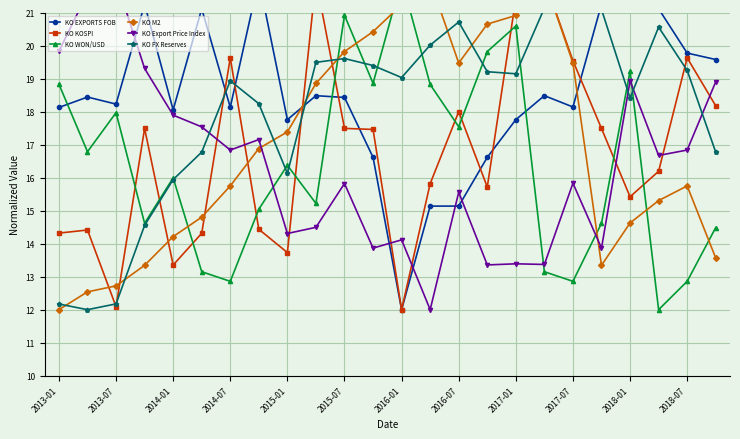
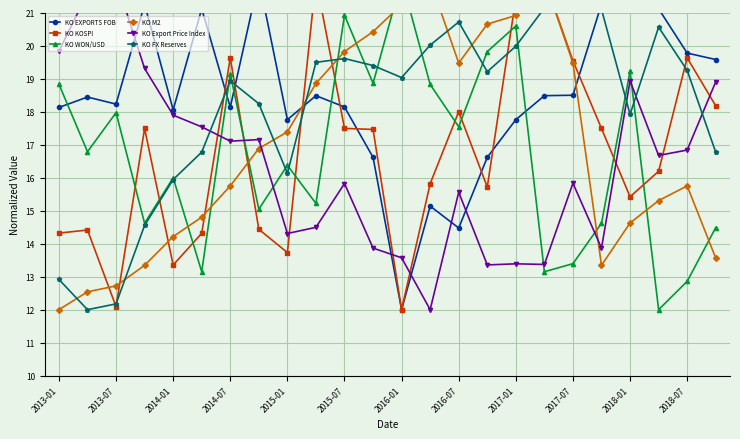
  {
    "KO EXPORTS FOB": {
      "2013-01": 18.1,
      "2013-07": 18.2,
      "2014-01": 18.1,
      "2014-07": 18.1,
      "2015-01": 17.8,
-     "2015-07": 18.4,
-     "2016-07": 15.1,
+     "2015-07": 18.1,
+     "2016-07": 14.5,
      "2017-01": 17.8,
-     "2017-07": 18.1,
+     "2017-07": 18.5,
      "2018-07": 19.8
    },
    "KO WON/USD": {
      "2013-01": 18.8,
      "2013-07": 18.0,
-     "2014-07": 12.9,
+     "2014-07": 19.1,
      "2015-01": 16.4,
      "2015-07": 20.9,
      "2016-07": 17.5,
      "2017-01": 20.6,
-     "2017-07": 12.9,
+     "2017-07": 13.4,
      "2018-01": 19.2,
      "2018-07": 12.9
    },
    "KO Export Price Index": {
      "2013-01": 19.8,
      "2014-01": 17.9,
-     "2014-07": 16.8,
+     "2014-07": 17.1,
      "2015-01": 14.3,
      "2015-07": 15.8,
-     "2016-01": 14.1,
+     "2016-01": 13.6,
      "2016-07": 15.6,
      "2017-01": 13.4,
      "2017-07": 15.8,
      "2018-01": 18.9,
      "2018-07": 16.8
    },
    "KO FX Reserves": {
-     "2013-01": 12.2,
+     "2013-01": 12.9,
      "2013-07": 12.2,
      "2014-07": 18.9,
      "2015-01": 16.1,
      "2015-07": 19.6,
      "2016-01": 19.0,
      "2016-07": 20.7,
-     "2017-01": 19.1,
-     "2018-01": 18.4,
+     "2017-01": 20.0,
+     "2018-01": 17.9,
      "2018-07": 19.2
    }
  }
